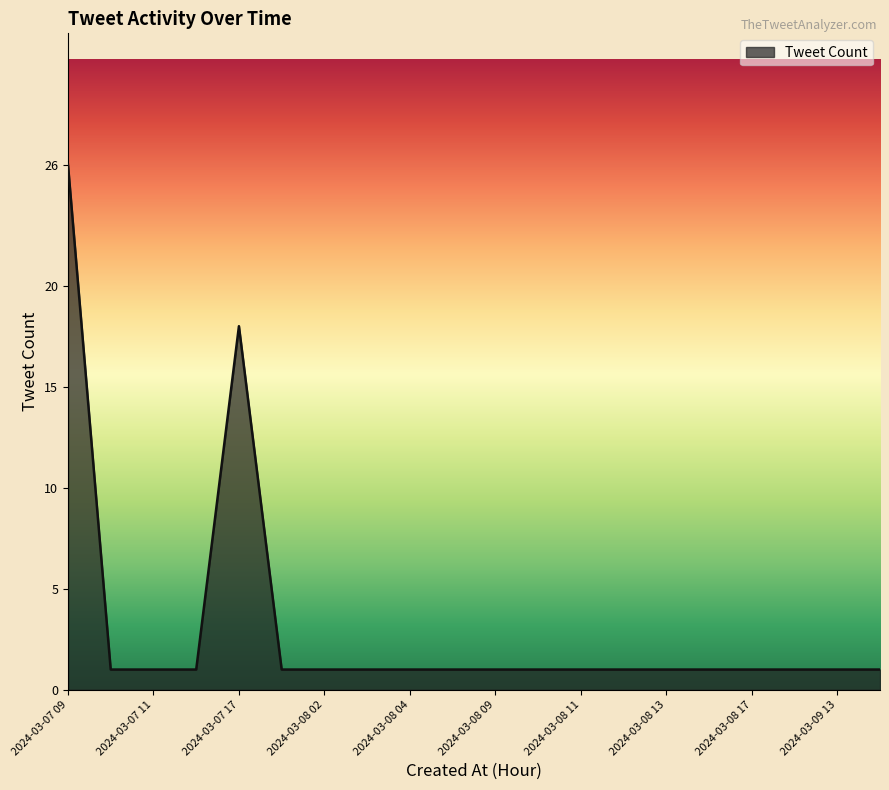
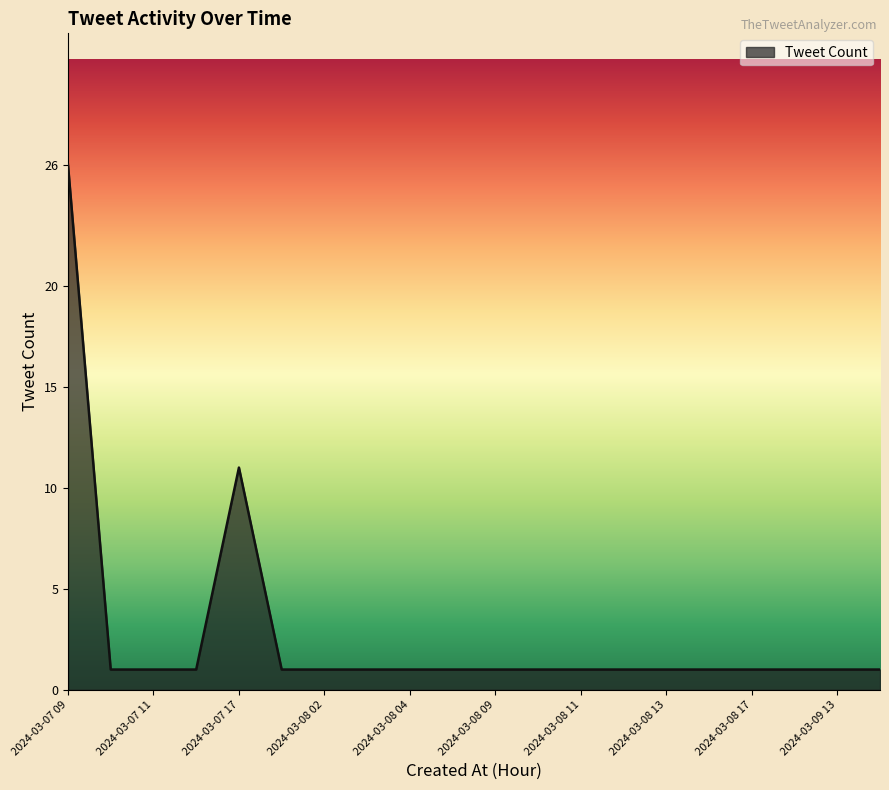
  {
    "2024-03-07 09": 26,
    "2024-03-07 11": 1,
-   "2024-03-07 17": 18,
+   "2024-03-07 17": 11,
    "2024-03-08 02": 1,
    "2024-03-08 04": 1,
    "2024-03-08 09": 1,
    "2024-03-08 11": 1,
    "2024-03-08 13": 1,
    "2024-03-08 17": 1,
    "2024-03-09 13": 1
  }
